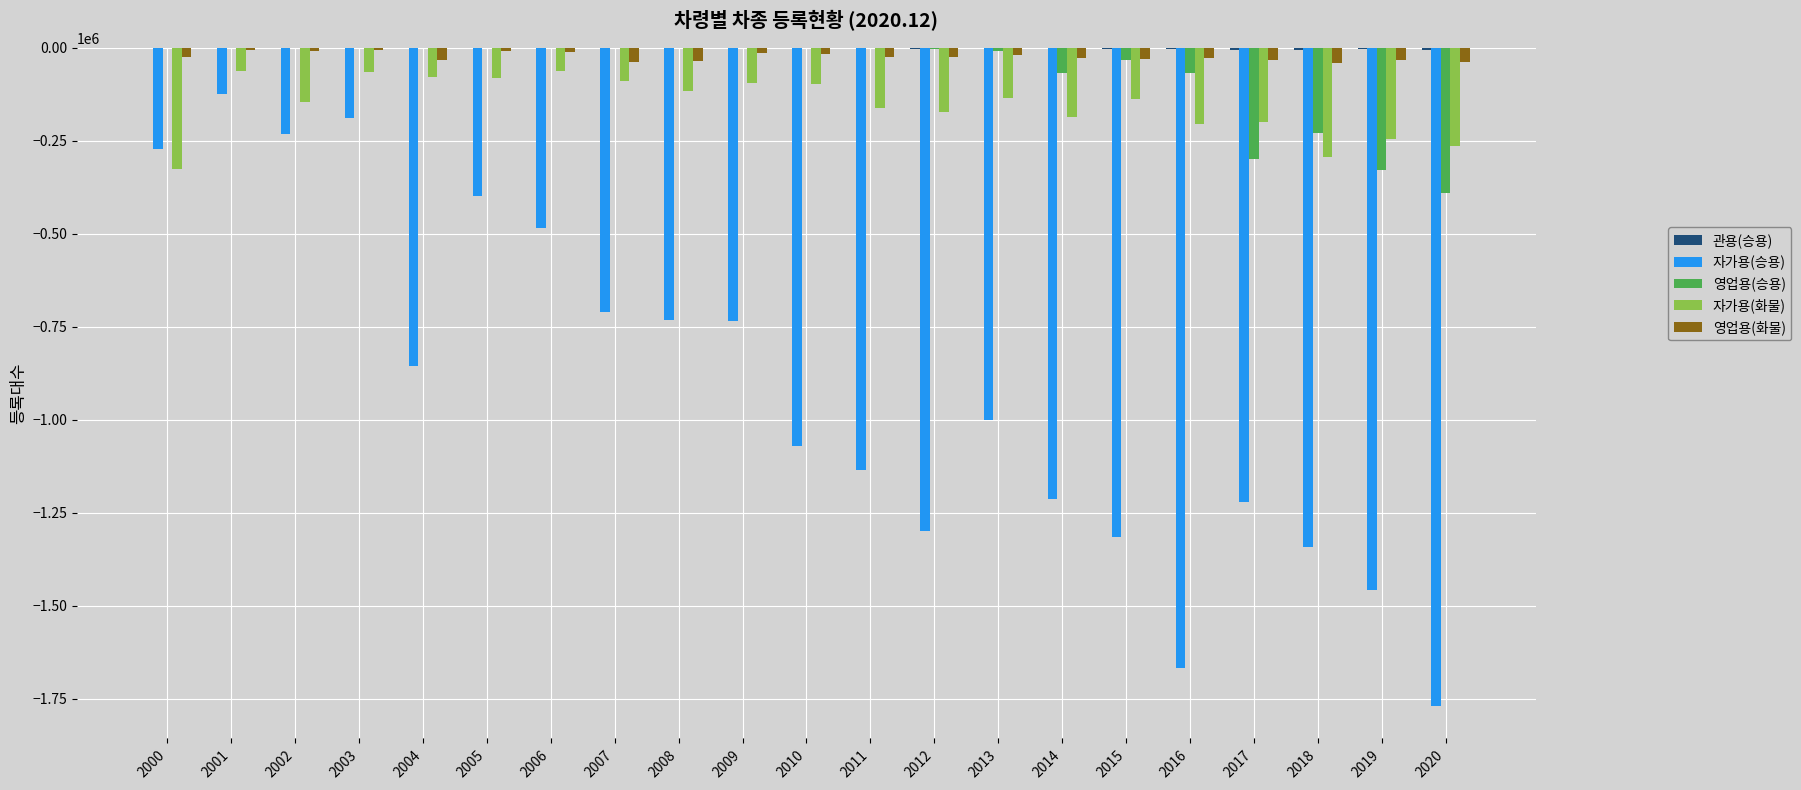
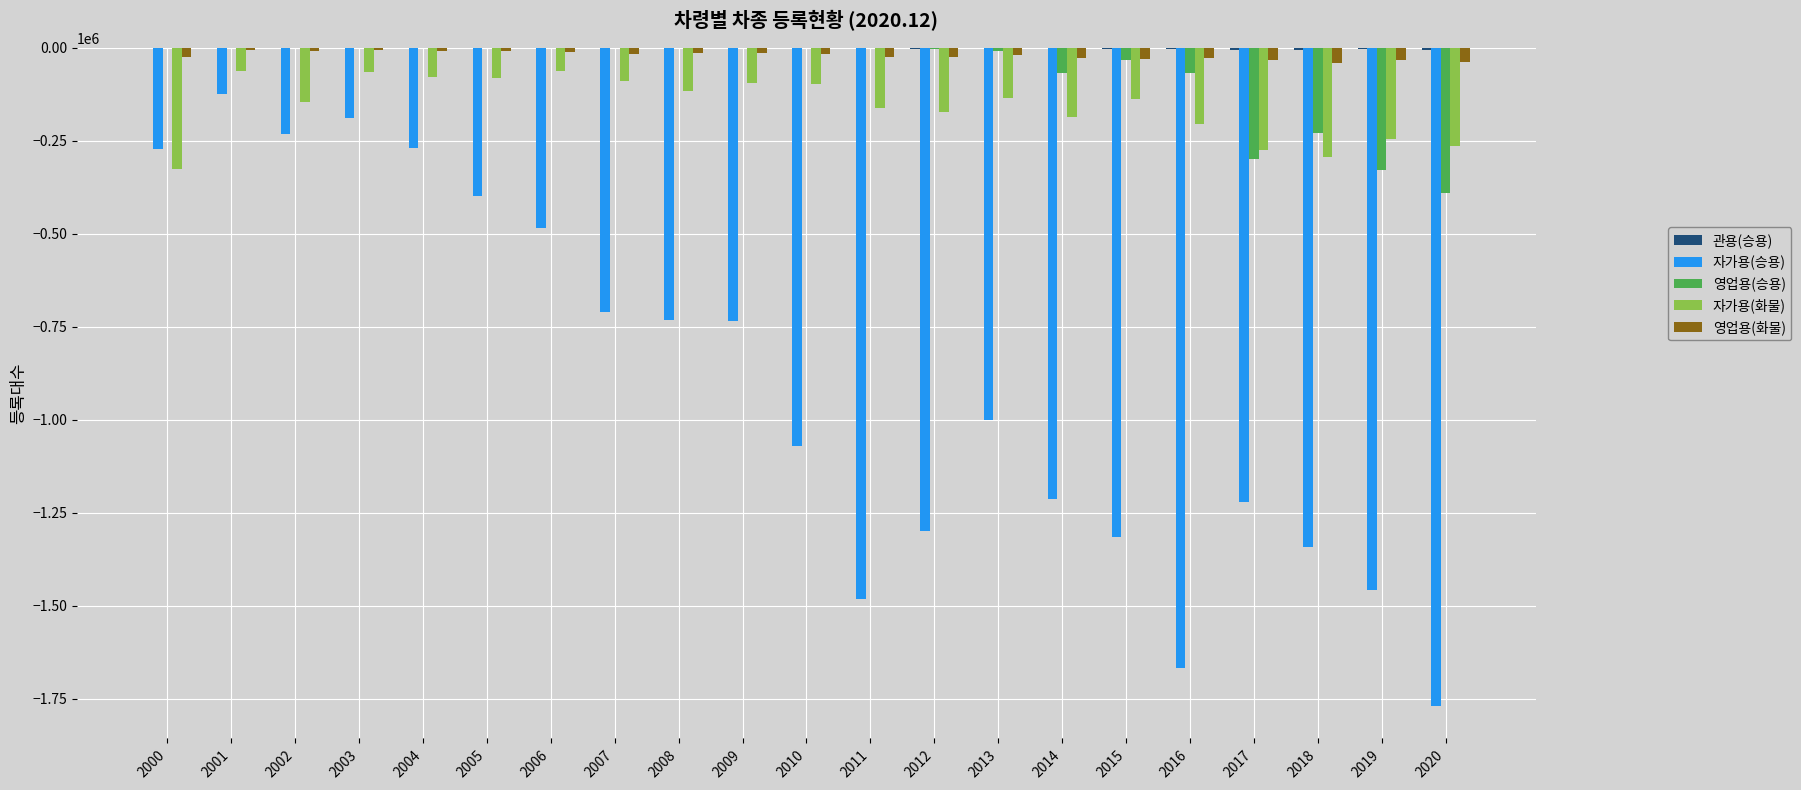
  {
    "자가용(승용)": {
      "2000": -270000,
      "2001": -120000,
      "2002": -230000,
      "2003": -190000,
-     "2004": -850000,
+     "2004": -270000,
      "2005": -400000,
      "2006": -480000,
      "2007": -710000,
      "2008": -730000,
      "2009": -730000,
      "2010": -1070000,
-     "2011": -1140000,
+     "2011": -1480000,
      "2012": -1300000,
      "2013": -1000000,
      "2014": -1210000,
      "2015": -1310000,
      "2016": -1670000,
      "2017": -1220000,
      "2018": -1340000,
      "2019": -1460000,
      "2020": -1770000
    },
    "영업용(승용)": {
      "2013": -10000,
      "2014": -70000,
      "2015": -30000,
      "2016": -70000,
      "2017": -300000,
      "2018": -230000,
      "2019": -330000,
      "2020": -390000
    },
    "자가용(화물)": {
      "2000": -320000,
      "2001": -60000,
      "2002": -150000,
      "2003": -60000,
      "2004": -80000,
      "2005": -80000,
      "2006": -60000,
      "2007": -90000,
      "2008": -120000,
      "2009": -100000,
      "2010": -100000,
      "2011": -160000,
      "2012": -170000,
      "2013": -130000,
      "2014": -190000,
      "2015": -140000,
      "2016": -200000,
-     "2017": -200000,
+     "2017": -280000,
      "2018": -290000,
      "2019": -240000,
      "2020": -260000
    },
    "영업용(화물)": {
      "2000": -20000,
      "2002": -10000,
-     "2004": -30000,
+     "2004": -10000,
      "2005": -10000,
      "2006": -10000,
-     "2007": -40000,
-     "2008": -40000,
+     "2007": -20000,
+     "2008": -10000,
      "2009": -10000,
      "2010": -20000,
      "2011": -20000,
      "2012": -20000,
      "2013": -20000,
      "2014": -30000,
      "2015": -30000,
      "2016": -30000,
      "2017": -30000,
      "2018": -40000,
      "2019": -30000,
      "2020": -40000
    }
  }
